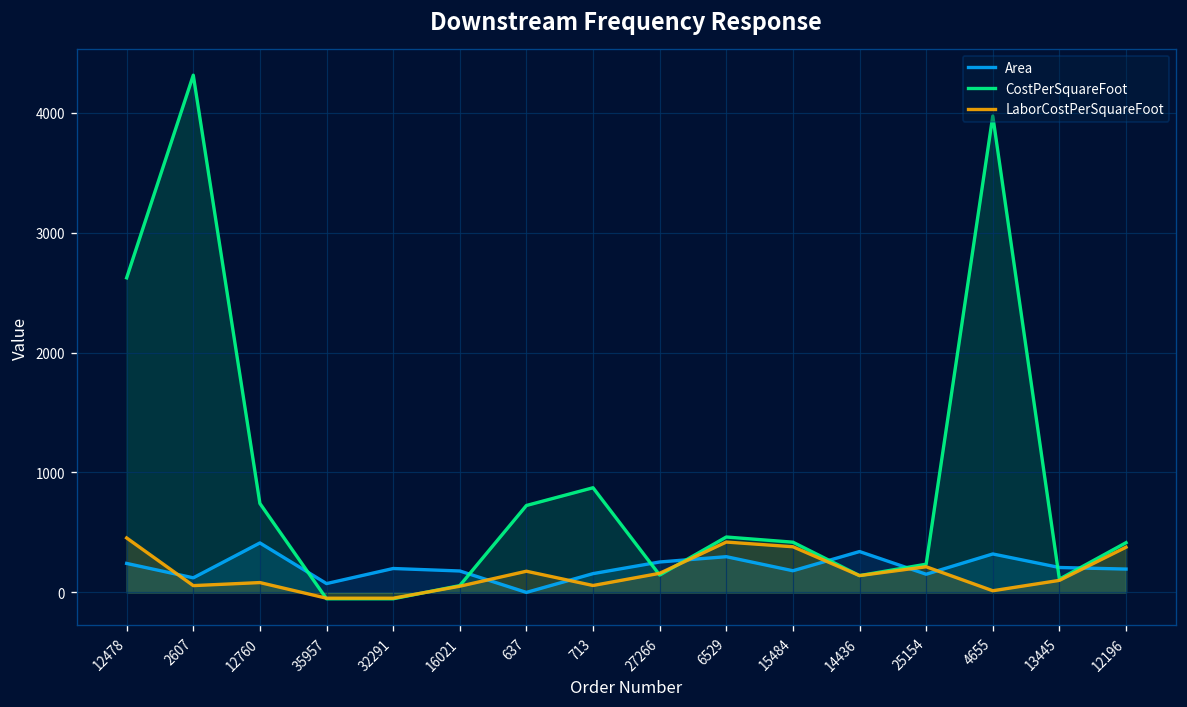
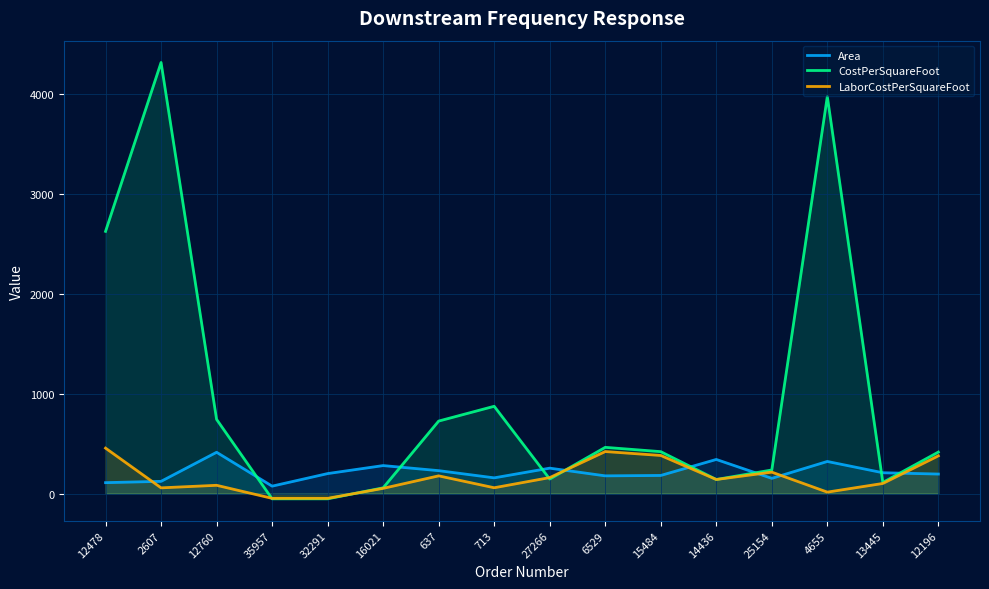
  {
    "Area": {
-     "12478": 200,
+     "12478": 100,
      "2607": 100,
      "12760": 400,
      "35957": 100,
      "32291": 200,
-     "16021": 200,
-     "637": 0,
+     "16021": 300,
+     "637": 200,
      "713": 200,
      "27266": 300,
-     "6529": 300,
+     "6529": 200,
      "15484": 200,
      "14436": 300,
      "25154": 200,
      "4655": 300,
      "13445": 200,
      "12196": 200
    }
  }
